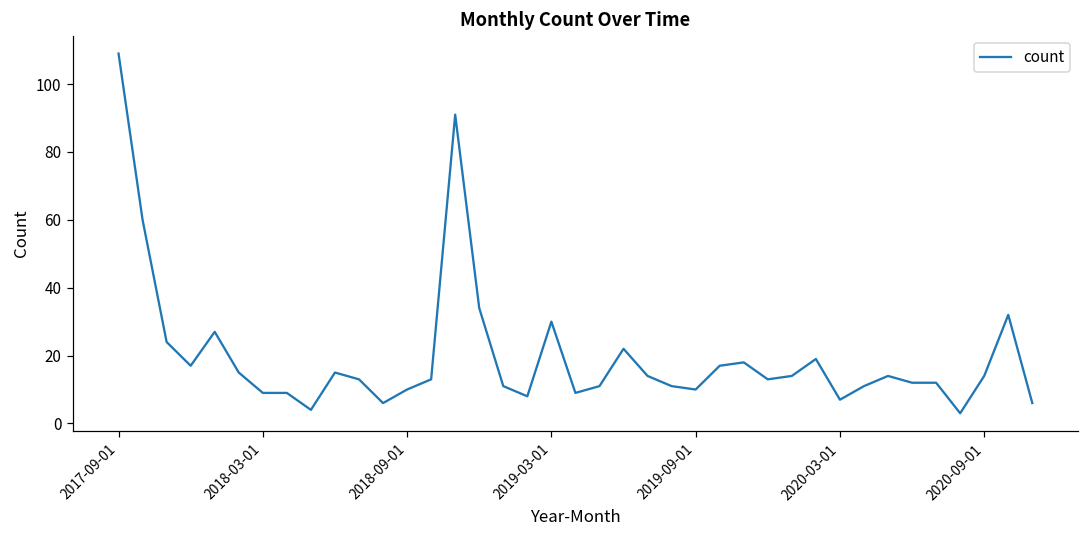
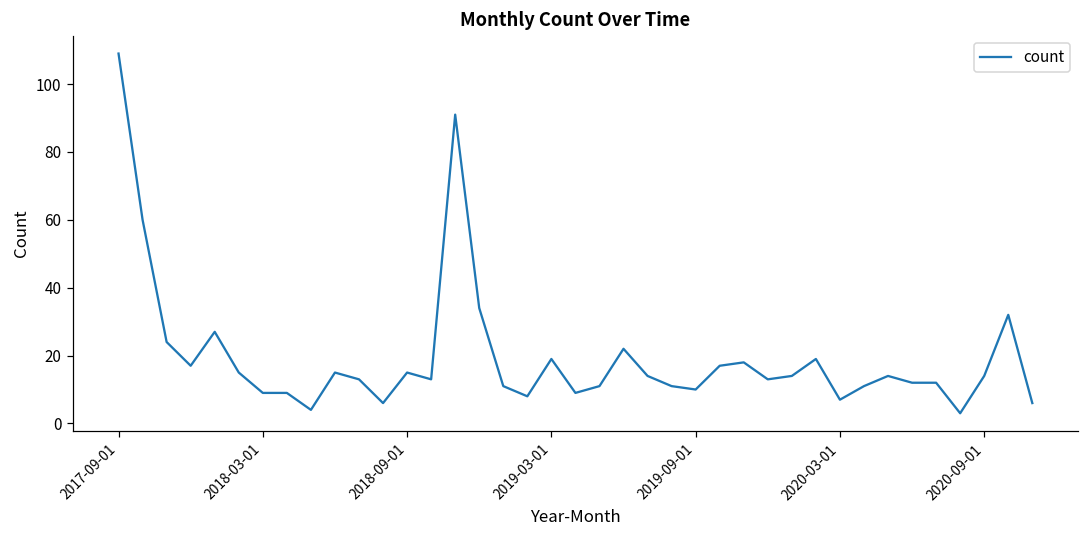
  {
    "2017-09-01": 109,
    "2018-03-01": 9,
-   "2018-09-01": 10,
-   "2019-03-01": 30,
+   "2018-09-01": 15,
+   "2019-03-01": 19,
    "2019-09-01": 10,
    "2020-03-01": 7,
    "2020-09-01": 14
  }
